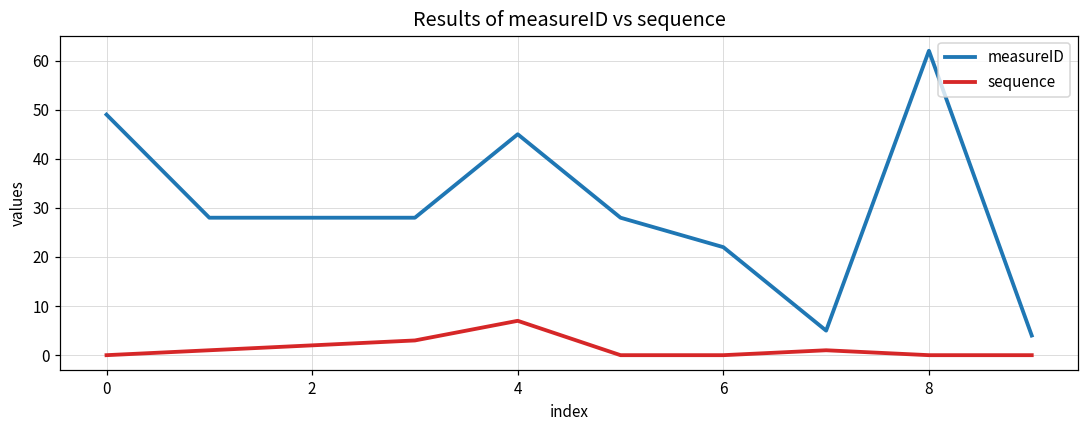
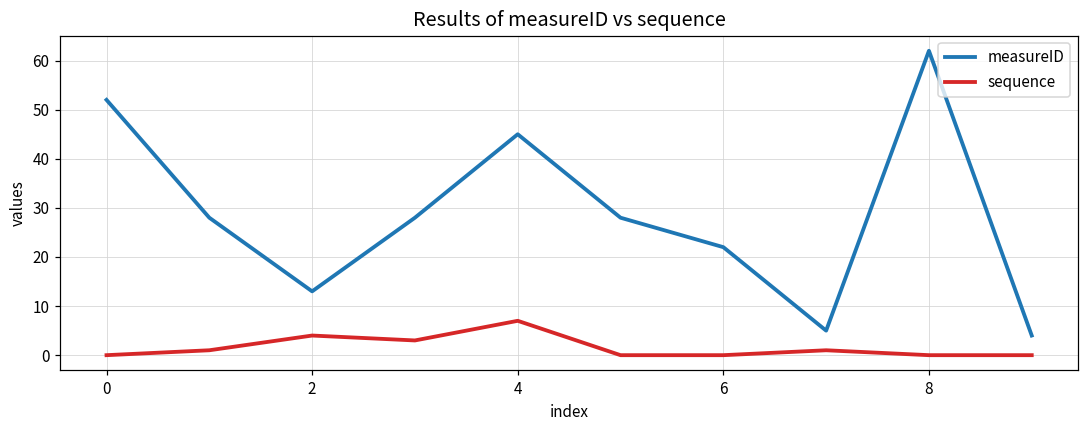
  {
    "measureID": {
-     "0": 49,
-     "2": 28,
+     "0": 52,
+     "2": 13,
      "4": 45,
      "6": 22,
      "8": 62
    },
    "sequence": {
      "0": 0,
-     "2": 2,
+     "2": 4,
      "4": 7,
      "6": 0,
      "8": 0
    }
  }
